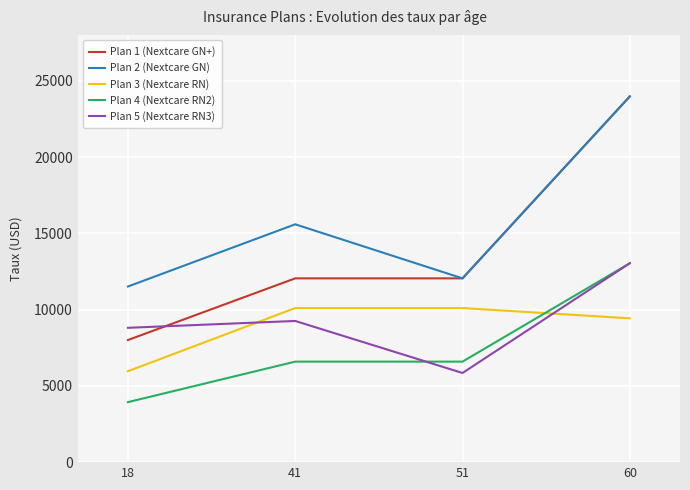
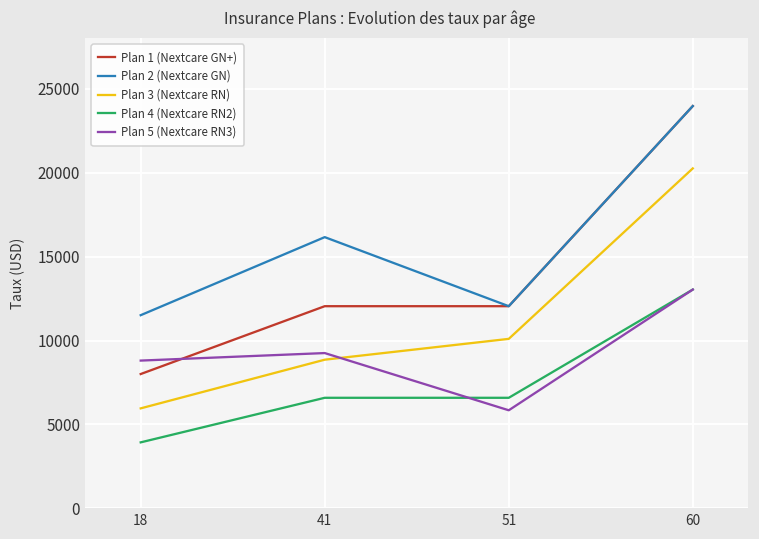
  {
    "Plan 1 (Nextcare GN+)": {
      "18": 8000,
      "41": 12000
    },
    "Plan 2 (Nextcare GN)": {
      "18": 11500,
-     "41": 15600
+     "41": 16200
    },
    "Plan 3 (Nextcare RN)": {
      "18": 6000,
-     "41": 10100,
+     "41": 8900,
      "51": 10100,
-     "60": 9400
+     "60": 20300
    },
    "Plan 4 (Nextcare RN2)": {
      "18": 3900,
      "41": 6600,
      "51": 6600
    },
    "Plan 5 (Nextcare RN3)": {
      "18": 8800,
      "41": 9300,
      "51": 5800
    }
  }
